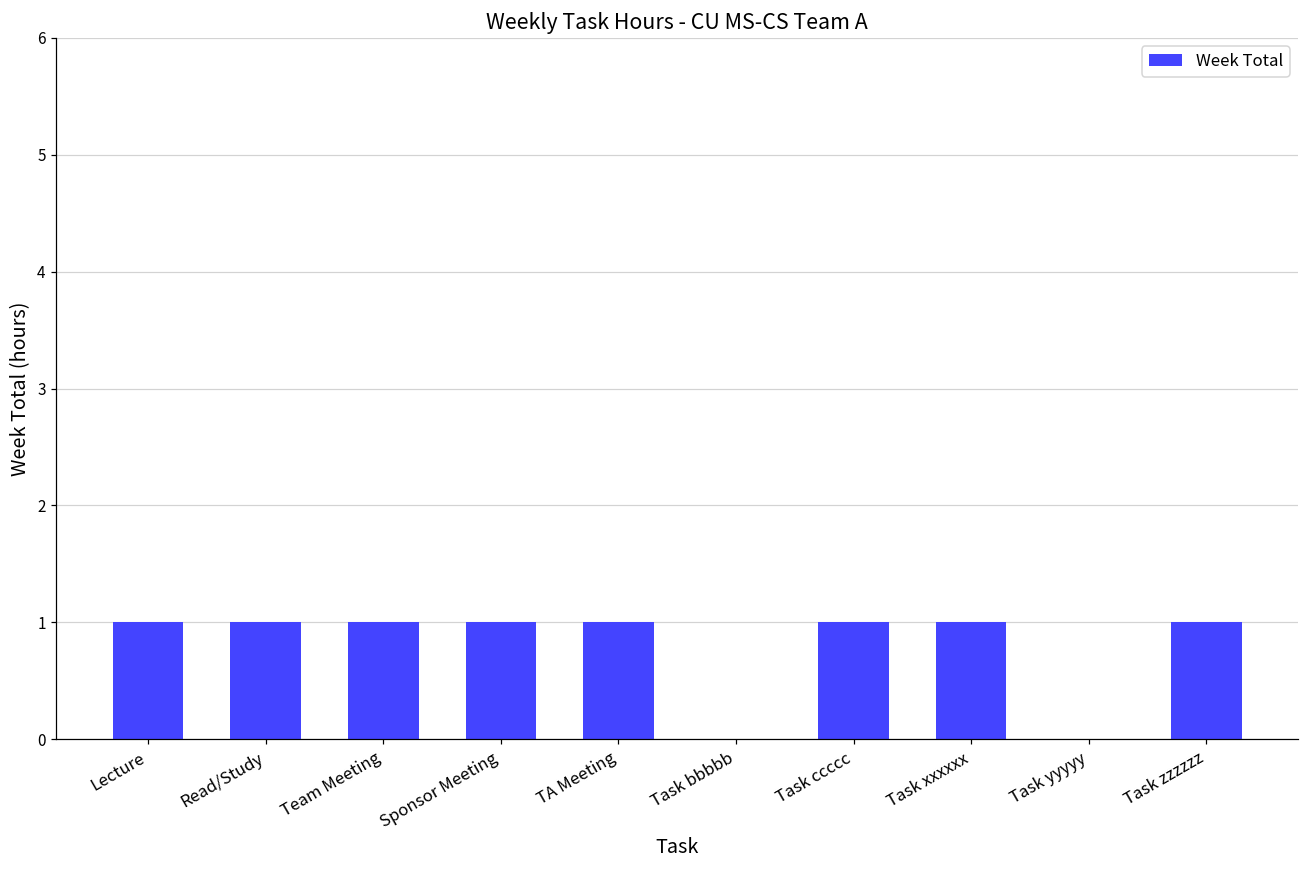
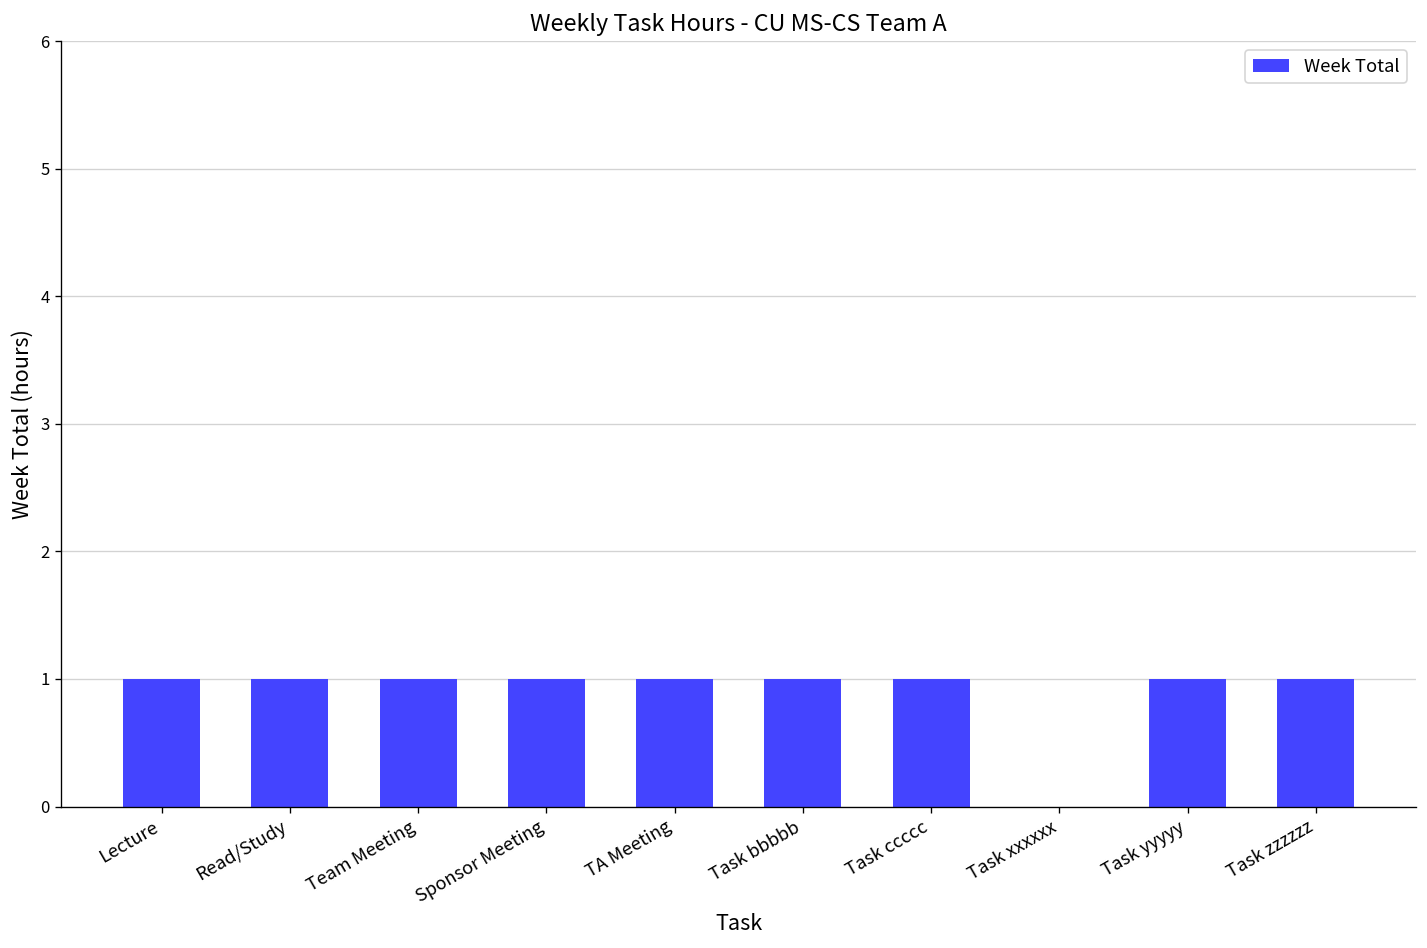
  {
    "Lecture": 1,
    "Read/Study": 1,
    "Team Meeting": 1,
    "Sponsor Meeting": 1,
    "TA Meeting": 1,
-   "Task bbbbb": 0,
+   "Task bbbbb": 1,
    "Task ccccc": 1,
-   "Task xxxxxx": 1,
-   "Task yyyyy": 0,
+   "Task xxxxxx": 0,
+   "Task yyyyy": 1,
    "Task zzzzzz": 1
  }
